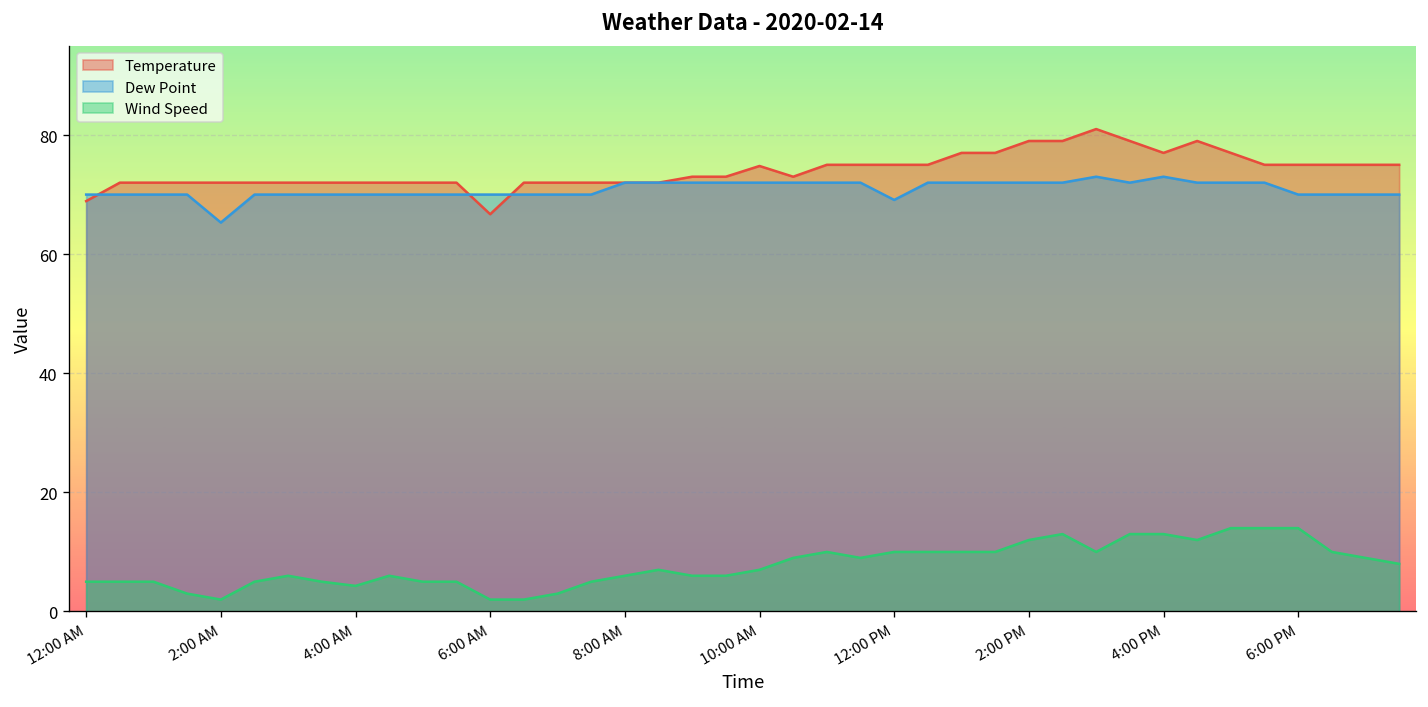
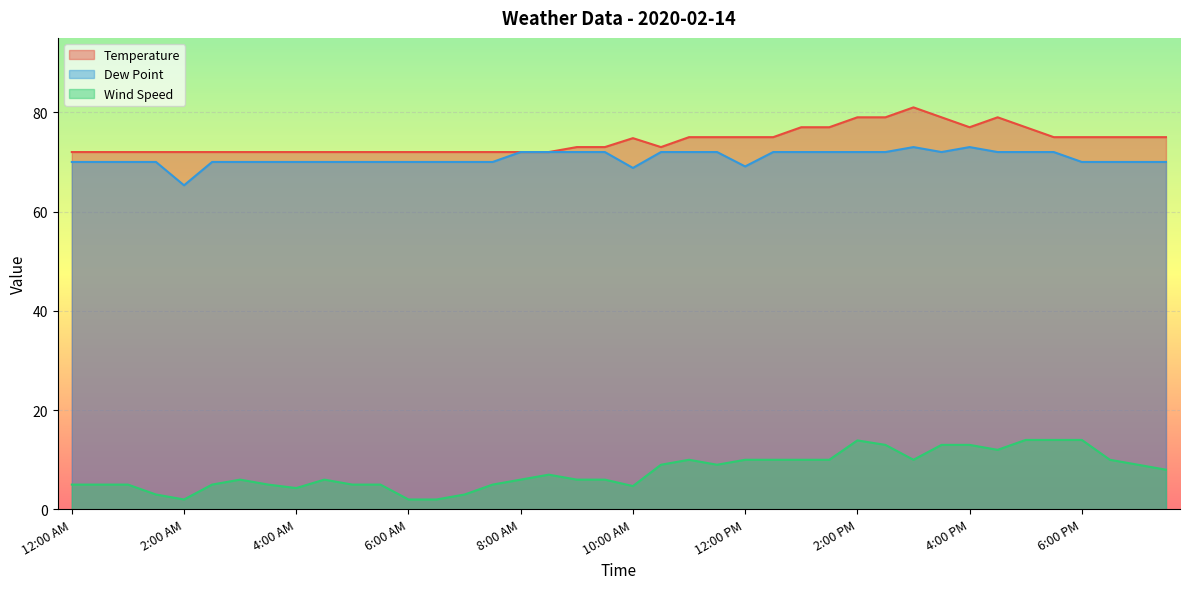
  {
    "Temperature": {
-     "12:00 AM": 69,
+     "12:00 AM": 72,
      "2:00 AM": 72,
      "4:00 AM": 72,
-     "6:00 AM": 67,
+     "6:00 AM": 72,
      "10:00 AM": 75,
      "12:00 PM": 75,
      "2:00 PM": 79,
      "4:00 PM": 77,
      "6:00 PM": 75
    },
    "Dew Point": {
      "12:00 AM": 70,
      "2:00 AM": 65,
      "4:00 AM": 70,
      "6:00 AM": 70,
-     "10:00 AM": 72,
+     "10:00 AM": 69,
      "12:00 PM": 69,
      "2:00 PM": 72,
      "4:00 PM": 73,
      "6:00 PM": 70
    },
    "Wind Speed": {
      "12:00 AM": 5,
      "2:00 AM": 2,
      "4:00 AM": 4,
      "6:00 AM": 2,
      "8:00 AM": 6,
-     "10:00 AM": 7,
+     "10:00 AM": 5,
      "12:00 PM": 10,
-     "2:00 PM": 12,
+     "2:00 PM": 14,
      "4:00 PM": 13,
      "6:00 PM": 14
    }
  }
